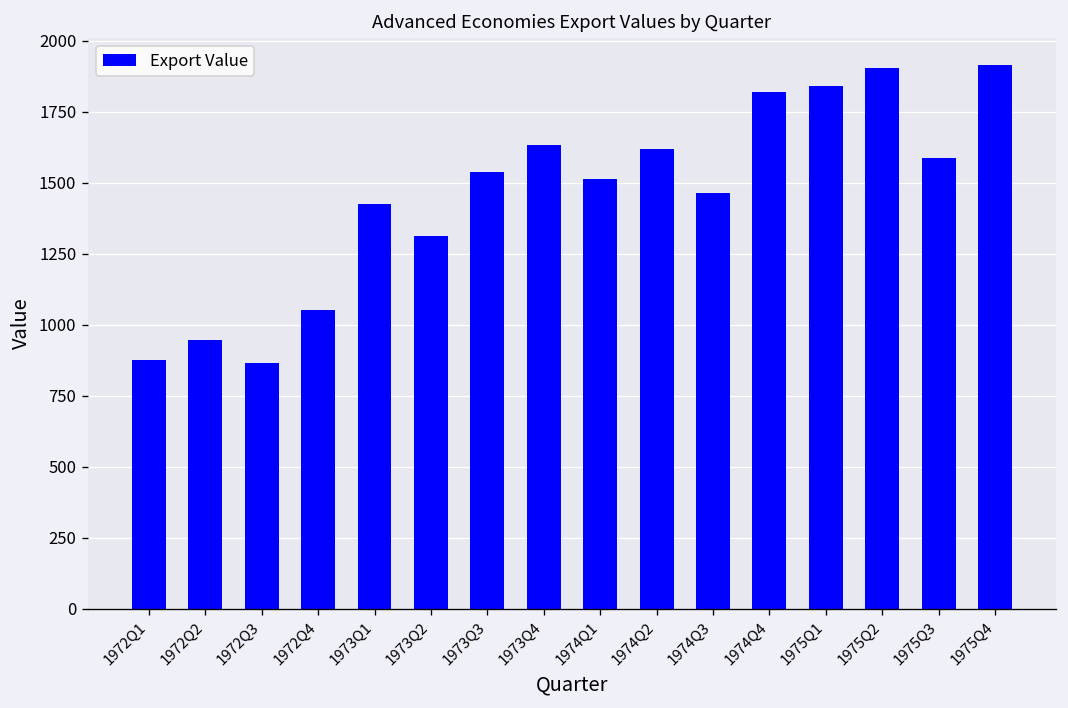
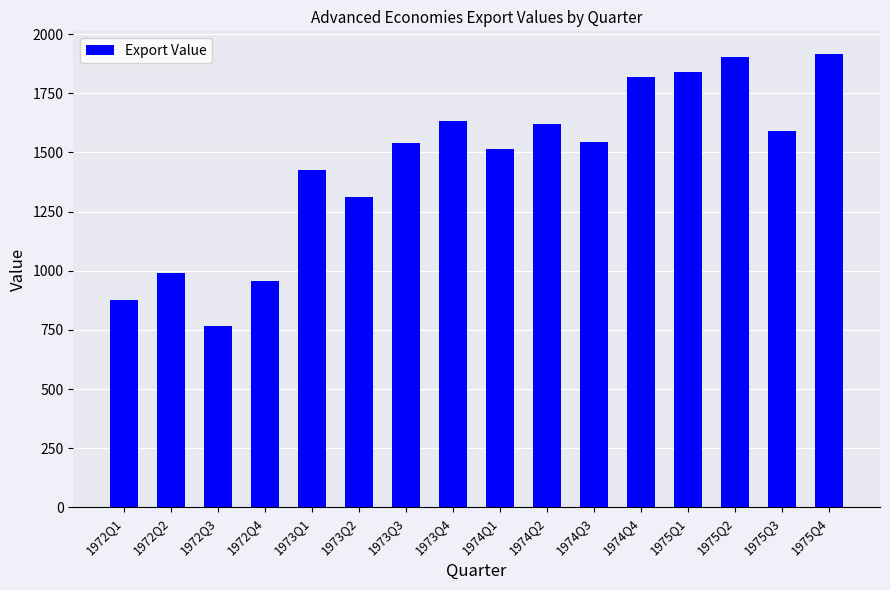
  {
    "1972Q1": 880,
-   "1972Q2": 950,
-   "1972Q3": 870,
-   "1972Q4": 1050,
+   "1972Q2": 990,
+   "1972Q3": 770,
+   "1972Q4": 960,
    "1973Q1": 1430,
    "1973Q2": 1310,
    "1973Q3": 1540,
    "1973Q4": 1630,
    "1974Q1": 1510,
    "1974Q2": 1620,
-   "1974Q3": 1460,
+   "1974Q3": 1550,
    "1974Q4": 1820,
    "1975Q1": 1840,
    "1975Q2": 1900,
    "1975Q3": 1590,
    "1975Q4": 1920
  }
